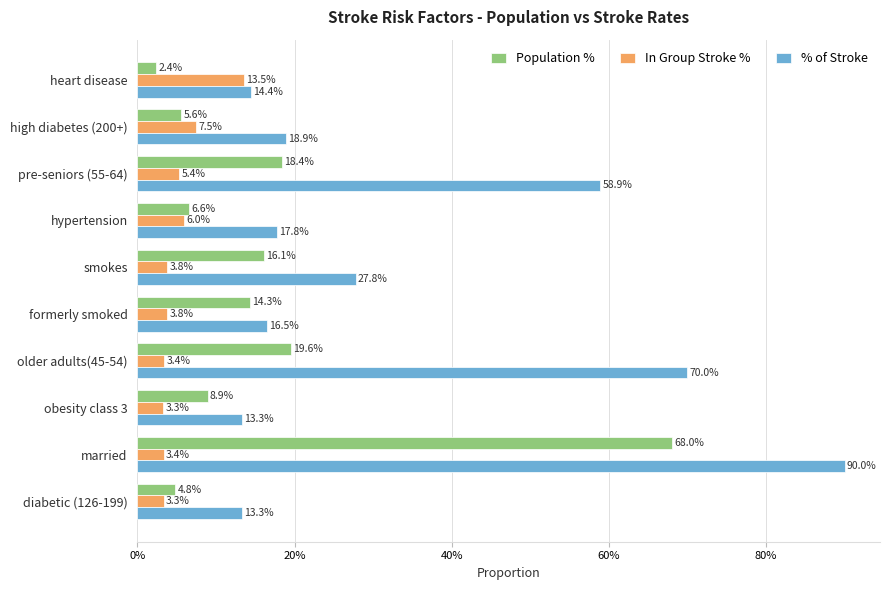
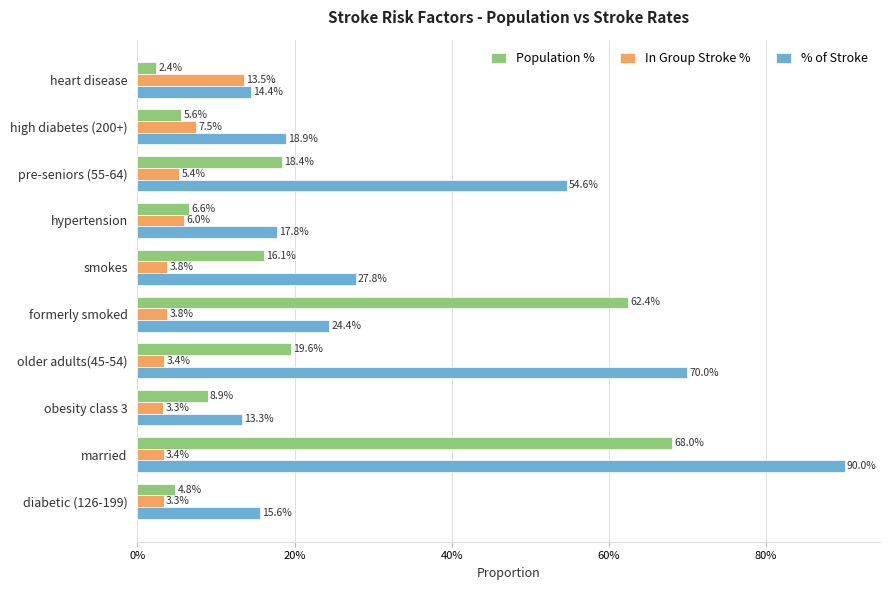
  {
    "Population %": {
      "heart disease": "2.4%",
      "high diabetes (200+)": "5.6%",
      "pre-seniors (55-64)": "18.4%",
      "hypertension": "6.6%",
      "smokes": "16.1%",
-     "formerly smoked": "14.3%",
+     "formerly smoked": "62.4%",
      "older adults(45-54)": "19.6%",
      "obesity class 3": "8.9%",
      "married": "68.0%",
      "diabetic (126-199)": "4.8%"
    },
    "In Group Stroke %": {
      "heart disease": "13.5%",
      "high diabetes (200+)": "7.5%",
      "pre-seniors (55-64)": "5.4%",
      "hypertension": "6.0%",
      "smokes": "3.8%",
      "formerly smoked": "3.8%",
      "older adults(45-54)": "3.4%",
      "obesity class 3": "3.3%",
      "married": "3.4%",
      "diabetic (126-199)": "3.3%"
    },
    "% of Stroke": {
      "heart disease": "14.4%",
      "high diabetes (200+)": "18.9%",
-     "pre-seniors (55-64)": "58.9%",
+     "pre-seniors (55-64)": "54.6%",
      "hypertension": "17.8%",
      "smokes": "27.8%",
-     "formerly smoked": "16.5%",
+     "formerly smoked": "24.4%",
      "older adults(45-54)": "70.0%",
      "obesity class 3": "13.3%",
      "married": "90.0%",
-     "diabetic (126-199)": "13.3%"
+     "diabetic (126-199)": "15.6%"
    }
  }
